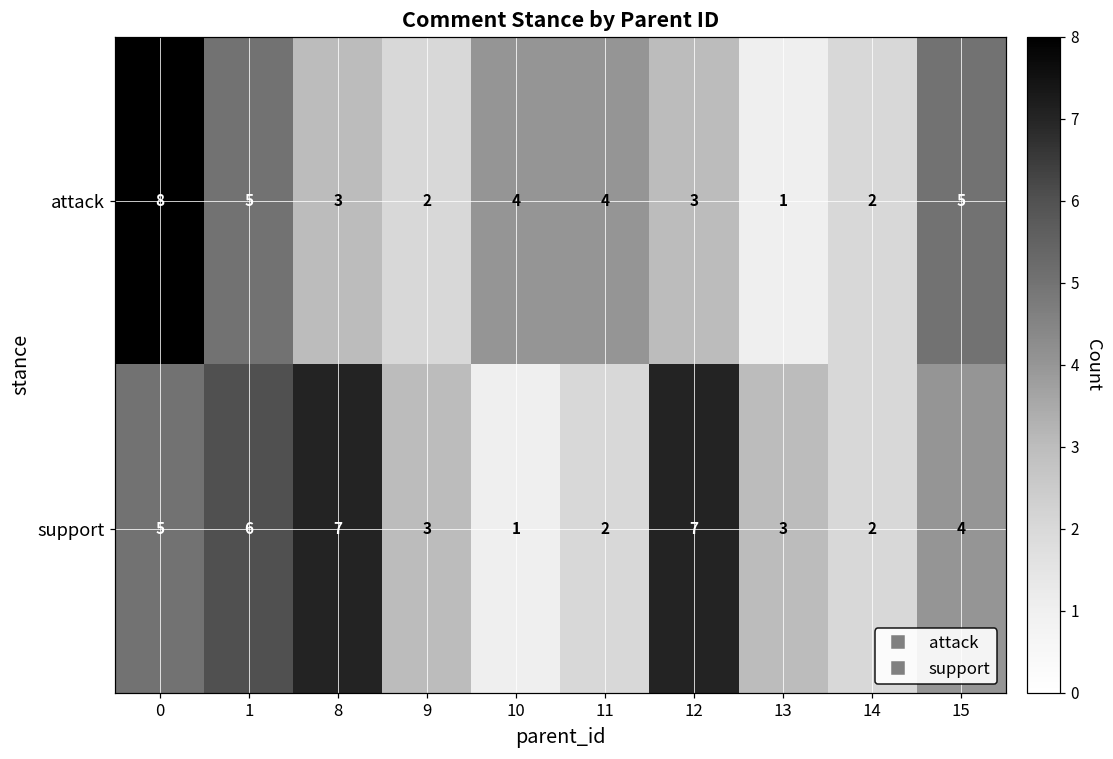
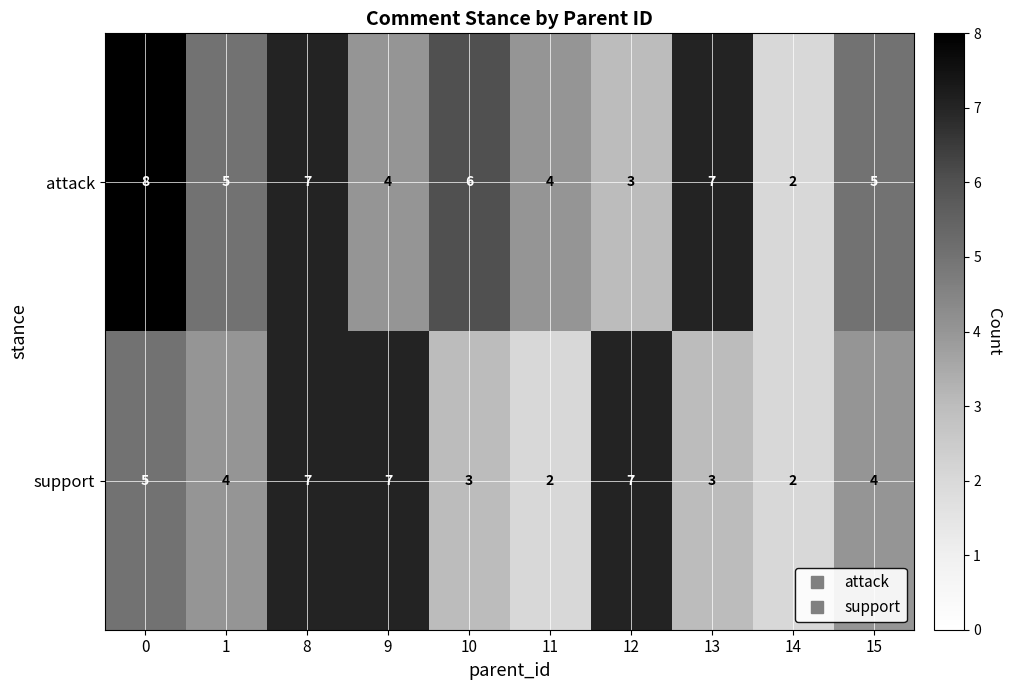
  {
    "attack": {
      "0": 8,
      "1": 5,
-     "8": 3,
-     "9": 2,
-     "10": 4,
+     "8": 7,
+     "9": 4,
+     "10": 6,
      "11": 4,
      "12": 3,
-     "13": 1,
+     "13": 7,
      "14": 2,
      "15": 5
    },
    "support": {
      "0": 5,
-     "1": 6,
+     "1": 4,
      "8": 7,
-     "9": 3,
-     "10": 1,
+     "9": 7,
+     "10": 3,
      "11": 2,
      "12": 7,
      "13": 3,
      "14": 2,
      "15": 4
    }
  }
